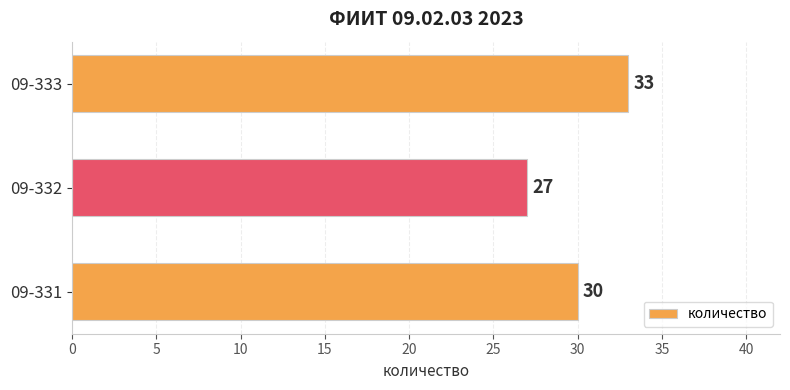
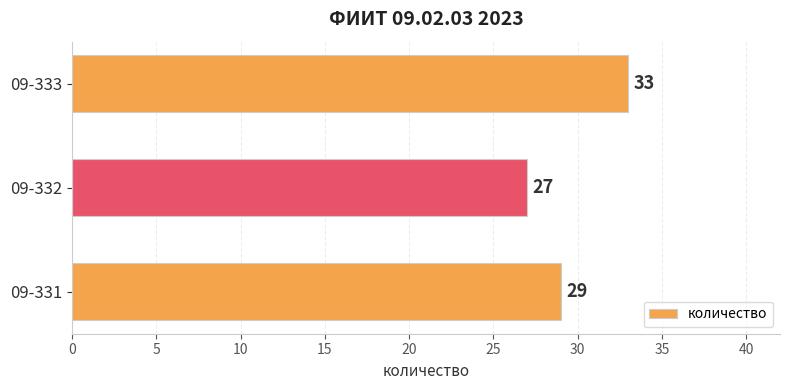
  {
    "09-333": 33,
    "09-332": 27,
-   "09-331": 30
+   "09-331": 29
  }
